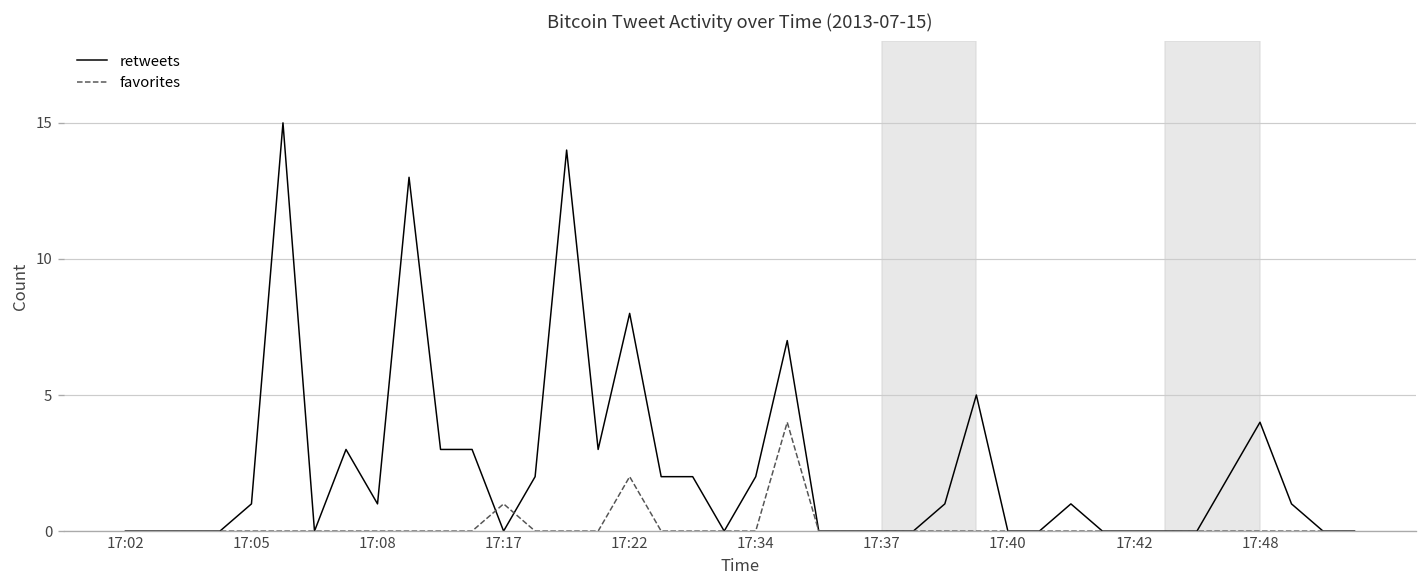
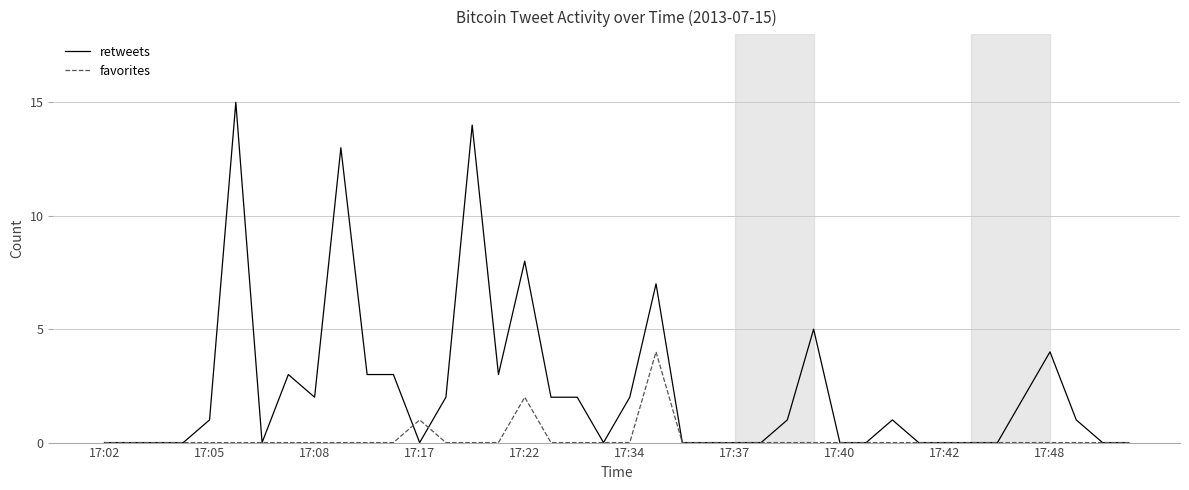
  {
    "retweets": {
-     "17:08": 1,
+     "17:08": 2,
      "17:22": 8
    },
    "favorites": {
      "17:08": 0,
      "17:22": 2
    }
  }
